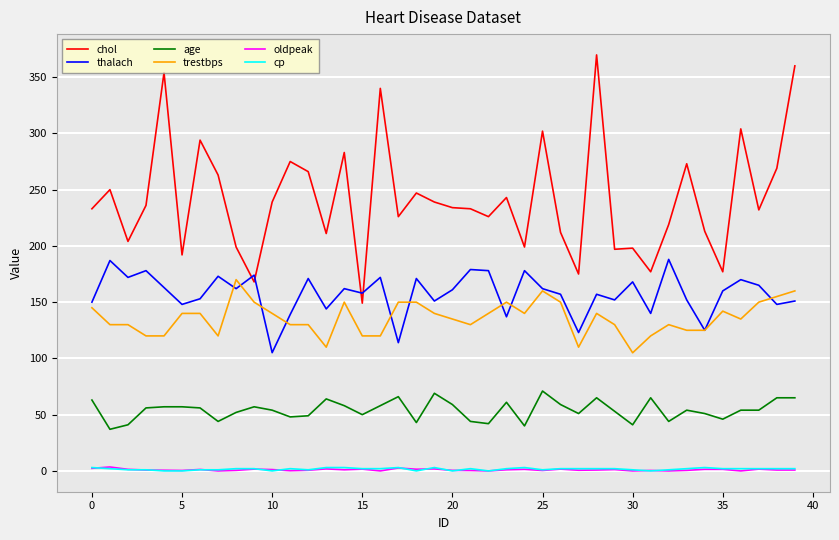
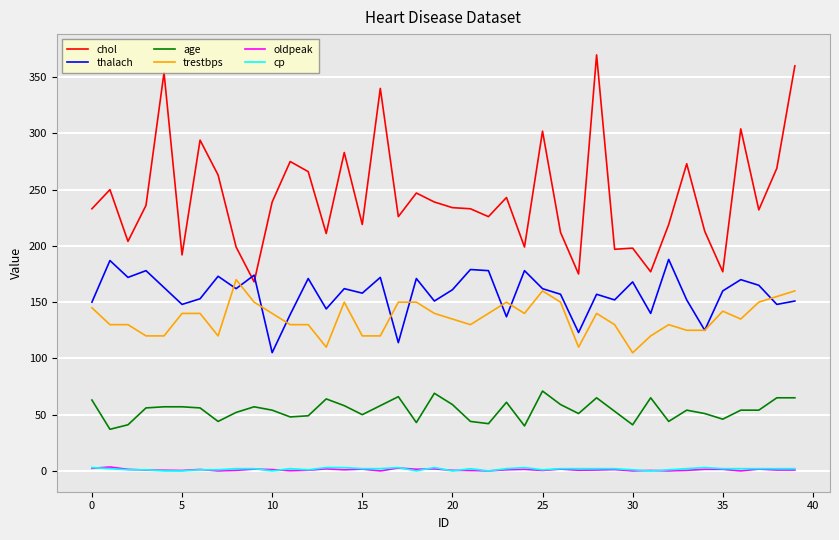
  {
    "chol": {
      "0": 233,
      "5": 192,
      "10": 239,
-     "15": 149,
+     "15": 219,
      "20": 234,
      "25": 302,
      "30": 198,
      "35": 177
    },
    "thalach": {
      "0": 150,
      "5": 148,
      "10": 105,
      "15": 158,
      "20": 161,
      "30": 168,
      "35": 160
    },
    "age": {
      "0": 63,
      "5": 57,
      "10": 54,
      "15": 50,
      "20": 59,
      "25": 71,
      "30": 41,
      "35": 46
    },
    "trestbps": {
      "0": 145,
      "5": 140,
      "10": 140,
      "15": 120,
      "20": 135,
      "30": 105,
      "35": 142
    }
  }
